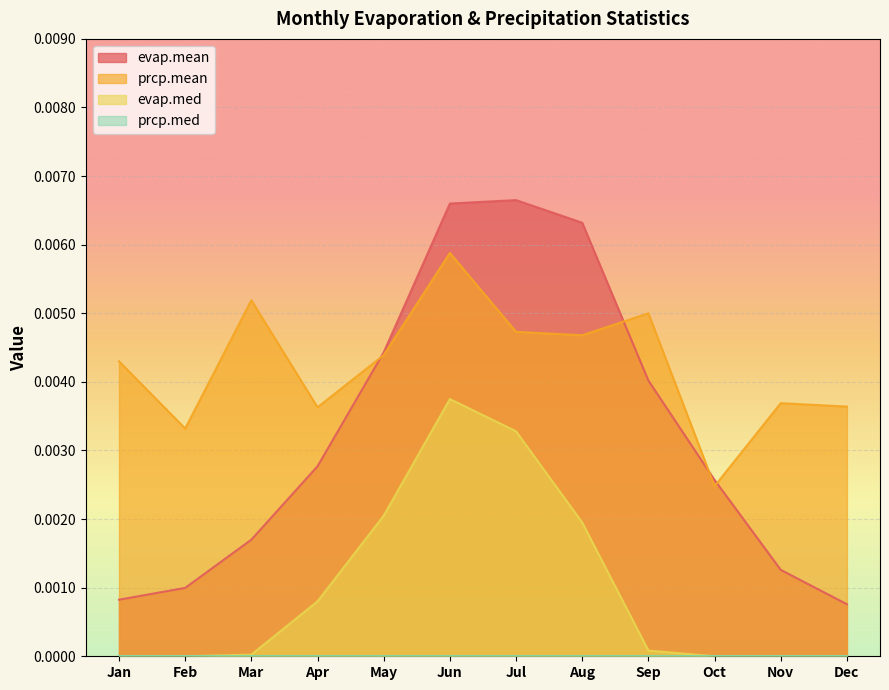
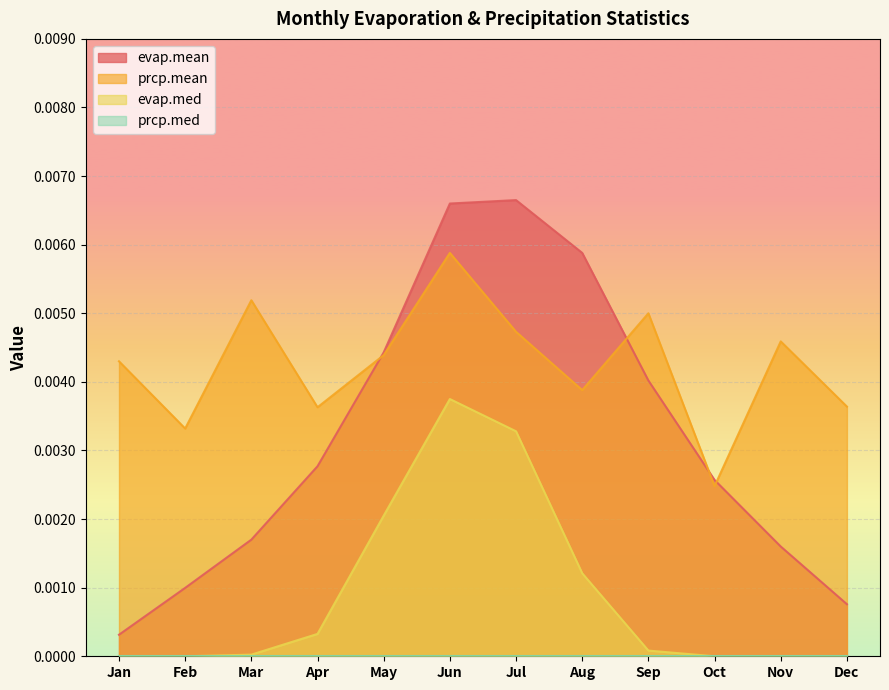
  {
    "evap.mean": {
-     "Jan": 0.0008,
+     "Jan": 0.0003,
      "Feb": 0.0010,
      "Mar": 0.0017,
      "Apr": 0.0028,
      "May": 0.0044,
      "Jun": 0.0066,
      "Jul": 0.0067,
-     "Aug": 0.0063,
+     "Aug": 0.0059,
      "Sep": 0.0040,
      "Oct": 0.0026,
-     "Nov": 0.0013,
+     "Nov": 0.0016,
      "Dec": 0.0008
    },
    "prcp.mean": {
      "Jan": 0.0043,
      "Feb": 0.0033,
      "Mar": 0.0052,
      "Apr": 0.0036,
      "May": 0.0044,
      "Jun": 0.0059,
      "Jul": 0.0047,
-     "Aug": 0.0047,
+     "Aug": 0.0039,
      "Sep": 0.0050,
      "Oct": 0.0025,
-     "Nov": 0.0037,
+     "Nov": 0.0046,
      "Dec": 0.0036
    },
    "evap.med": {
-     "Apr": 0.0008,
+     "Apr": 0.0003,
      "May": 0.0021,
      "Jun": 0.0038,
      "Jul": 0.0033,
-     "Aug": 0.0020,
+     "Aug": 0.0012,
      "Sep": 0.0001
    },
    "prcp.med": {
      "Apr": 0.0000,
      "May": 0.0000,
      "Jun": 0.0000,
      "Jul": 0.0000,
      "Aug": 0.0000,
      "Sep": 0.0000
    }
  }
